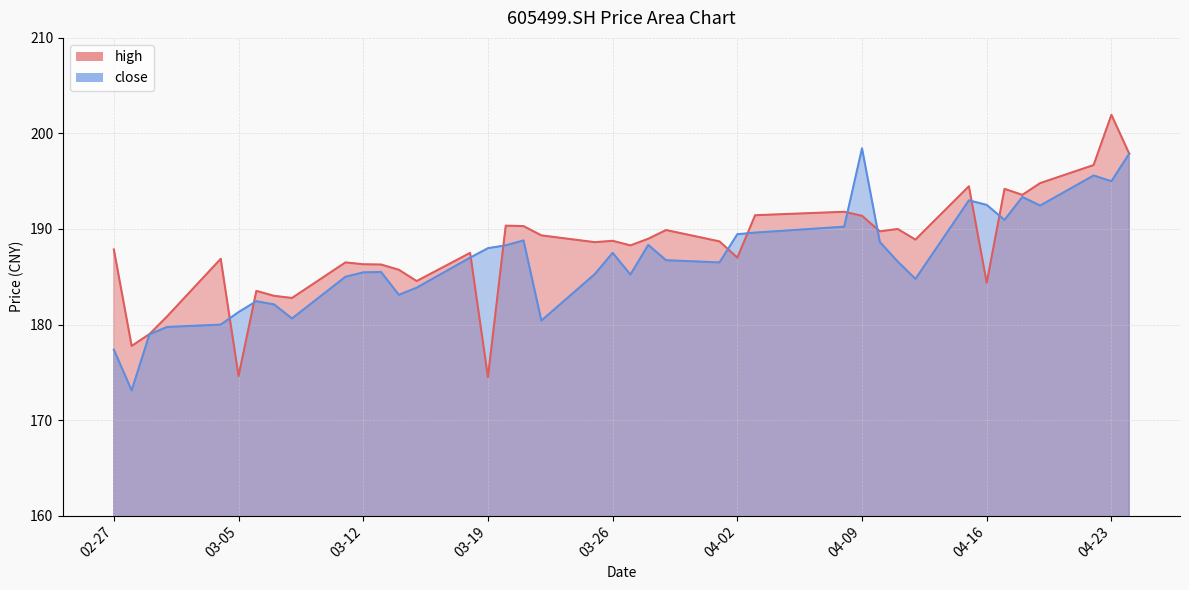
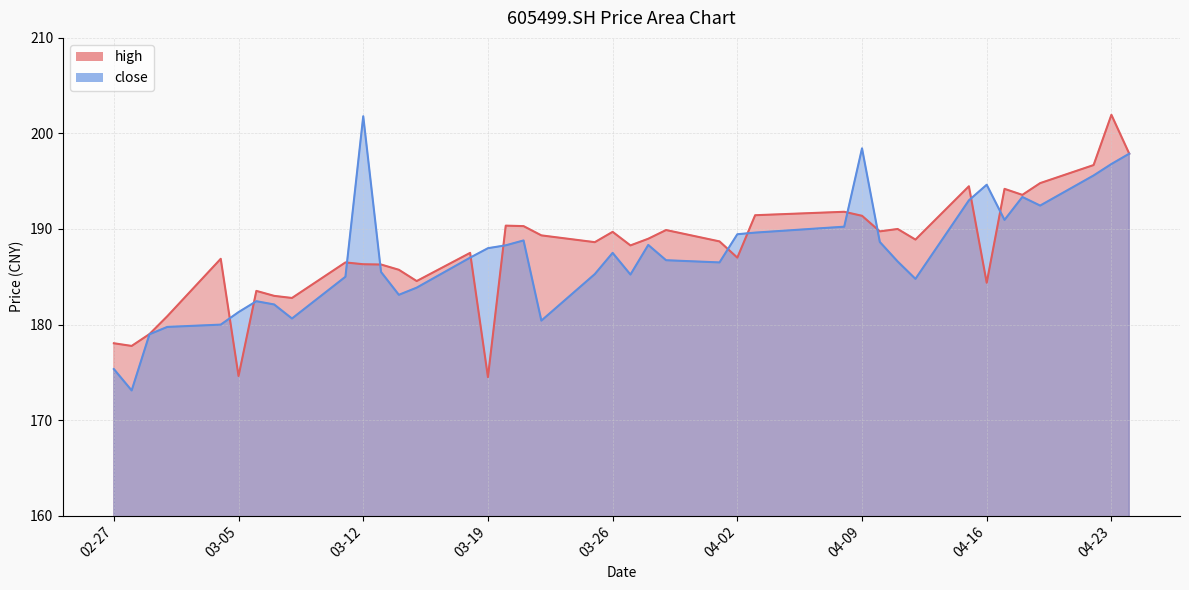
  {
    "high": {
-     "02-27": 188,
+     "02-27": 178,
      "03-05": 175,
      "03-12": 186,
      "03-19": 175,
-     "03-26": 189,
+     "03-26": 190,
      "04-02": 187,
      "04-09": 191,
      "04-16": 184,
      "04-23": 202
    },
    "close": {
-     "02-27": 177,
+     "02-27": 175,
      "03-05": 181,
-     "03-12": 185,
+     "03-12": 202,
      "03-19": 188,
      "03-26": 188,
      "04-02": 189,
      "04-09": 198,
-     "04-16": 193,
-     "04-23": 195
+     "04-16": 195,
+     "04-23": 197
    }
  }
